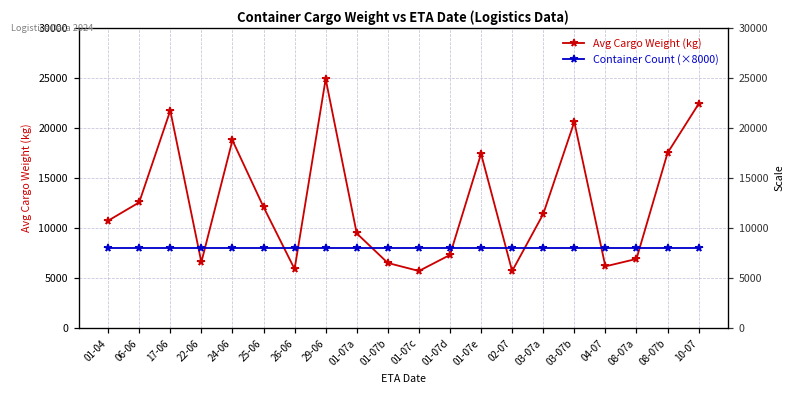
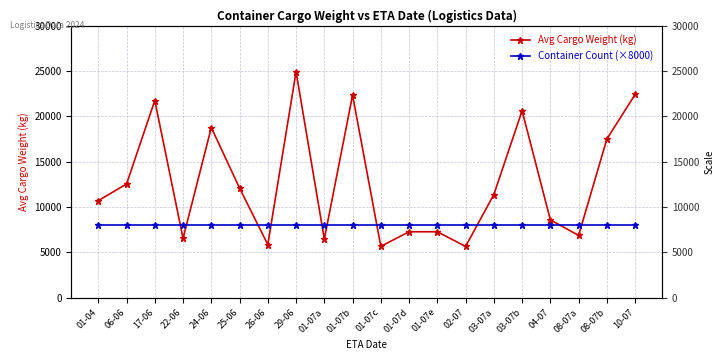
  {
    "Avg Cargo Weight (kg)": {
      "01-04": 11000,
      "06-06": 13000,
      "17-06": 22000,
      "22-06": 7000,
      "24-06": 19000,
      "25-06": 12000,
      "26-06": 6000,
      "29-06": 25000,
-     "01-07a": 9000,
-     "01-07b": 6000,
+     "01-07a": 6000,
+     "01-07b": 22000,
      "01-07c": 6000,
      "01-07d": 7000,
-     "01-07e": 17000,
+     "01-07e": 7000,
      "02-07": 6000,
      "03-07a": 11000,
      "03-07b": 21000,
-     "04-07": 6000,
+     "04-07": 9000,
      "08-07a": 7000,
      "08-07b": 18000,
      "10-07": 22000
    },
    "Container Count (×8000)": {
      "01-04": 8000,
      "06-06": 8000,
      "17-06": 8000,
      "22-06": 8000,
      "24-06": 8000,
      "25-06": 8000,
      "26-06": 8000,
      "29-06": 8000,
      "01-07a": 8000,
      "01-07b": 8000,
      "01-07c": 8000,
      "01-07d": 8000,
      "01-07e": 8000,
      "02-07": 8000,
      "03-07a": 8000,
      "03-07b": 8000,
      "04-07": 8000,
      "08-07a": 8000,
      "08-07b": 8000,
      "10-07": 8000
    }
  }
